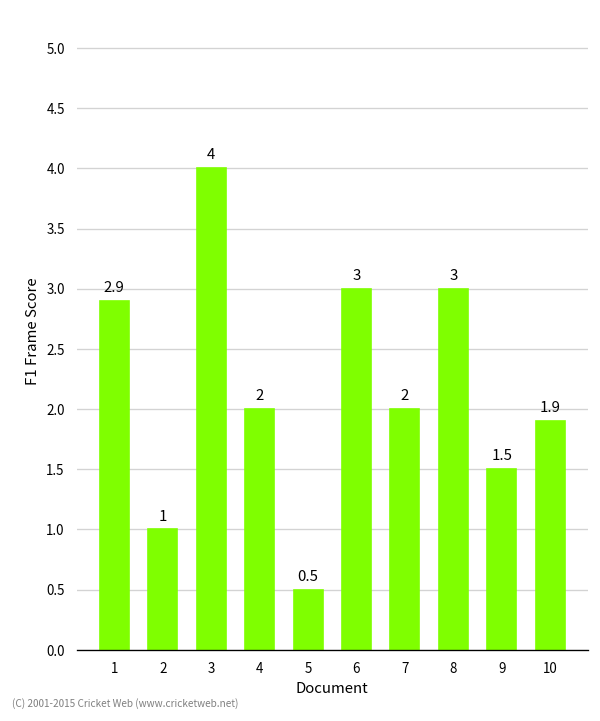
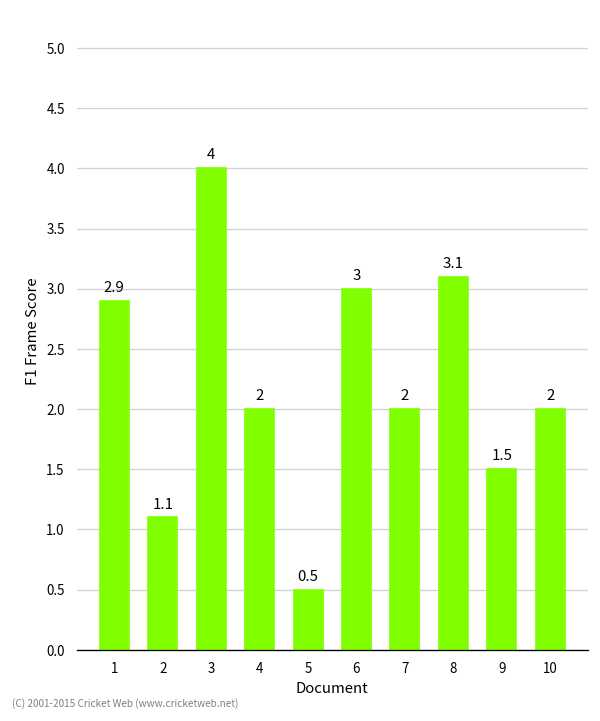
  {
    "1": 2.9,
-   "2": 1,
+   "2": 1.1,
    "3": 4,
    "4": 2,
    "5": 0.5,
    "6": 3,
    "7": 2,
-   "8": 3,
+   "8": 3.1,
    "9": 1.5,
-   "10": 1.9
+   "10": 2
  }
